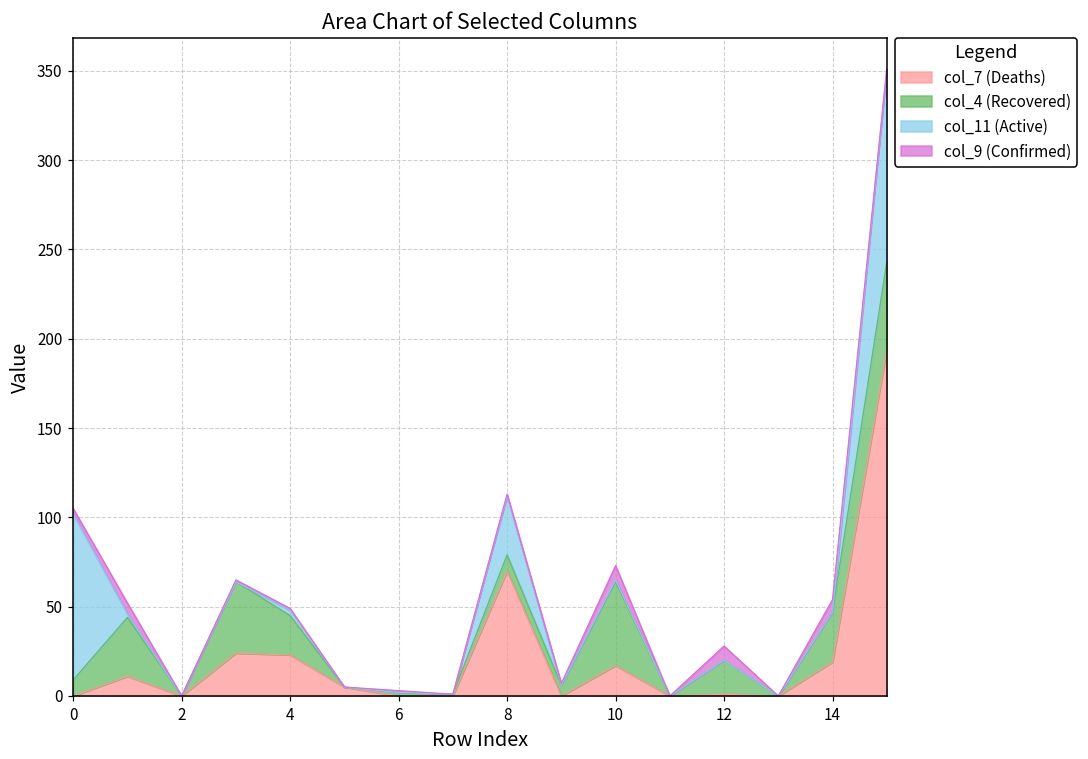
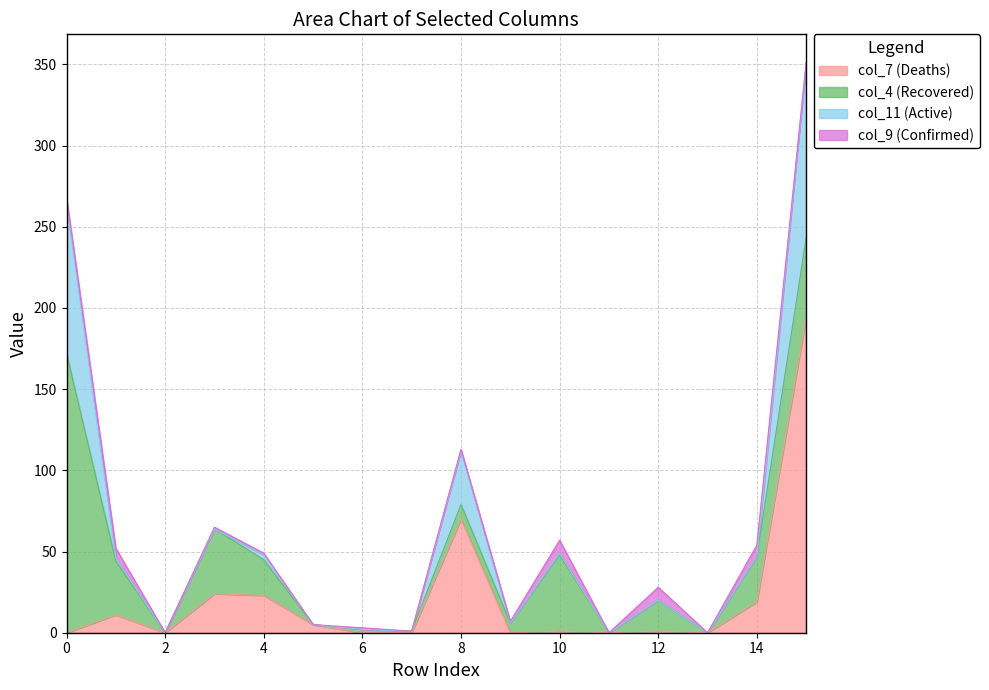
  {
    "col_7 (Deaths)": {
      "0": 0,
      "4": 23,
      "6": 0,
      "8": 70,
-     "10": 17,
+     "10": 1,
      "12": 1,
      "14": 19
    },
    "col_4 (Recovered)": {
-     "0": 9,
+     "0": 172,
      "4": 22,
      "8": 9
    },
    "col_11 (Active)": {
      "0": 93
    },
    "col_9 (Confirmed)": {
      "0": 3,
      "10": 8,
      "12": 8,
      "14": 7
    }
  }
